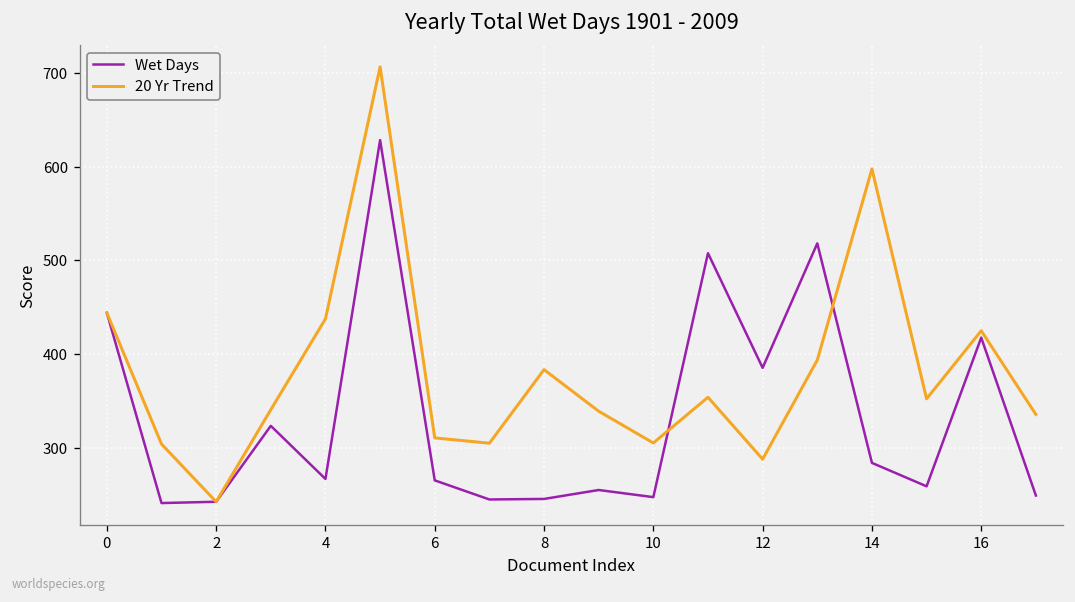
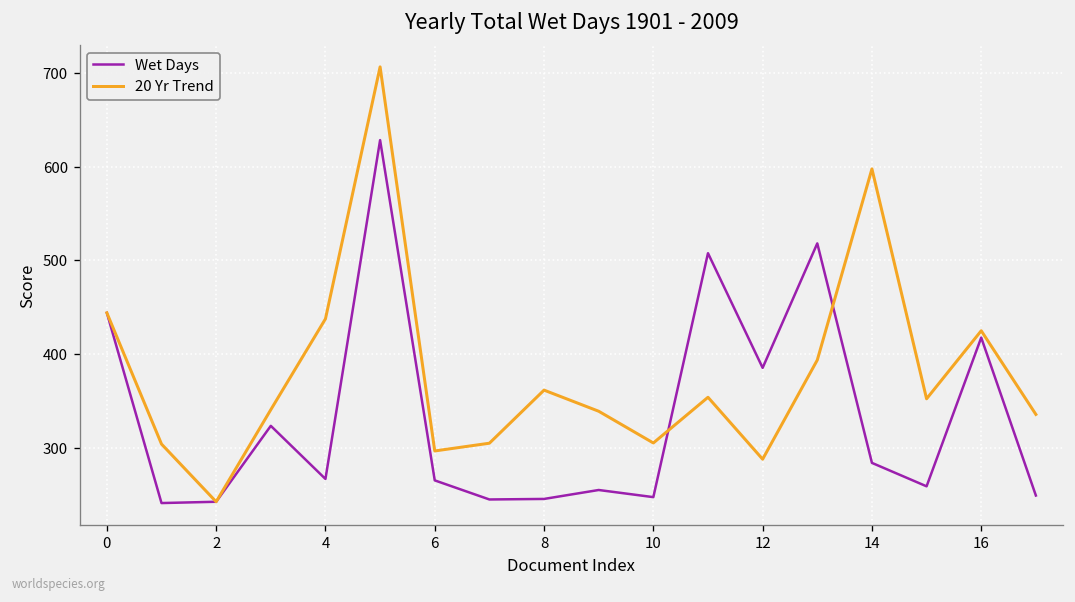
  {
    "Wet Days": {
      "4": 270,
      "6": 270,
      "8": 250,
      "10": 250,
      "12": 390,
      "14": 280,
      "16": 420
    },
    "20 Yr Trend": {
      "4": 440,
-     "6": 310,
-     "8": 380,
+     "6": 300,
+     "8": 360,
      "10": 310,
      "12": 290,
      "14": 600,
      "16": 430
    }
  }
